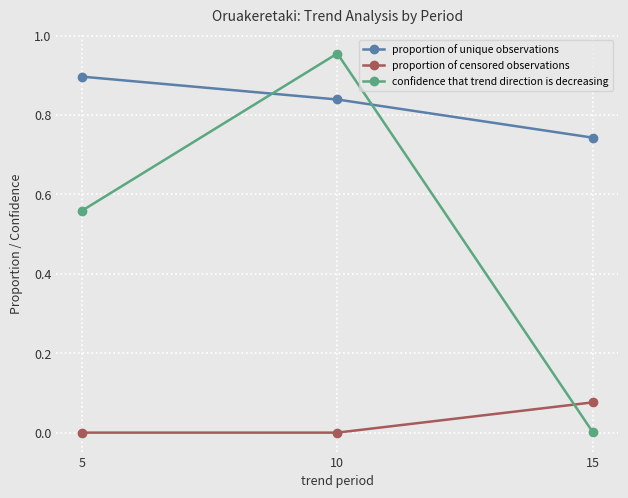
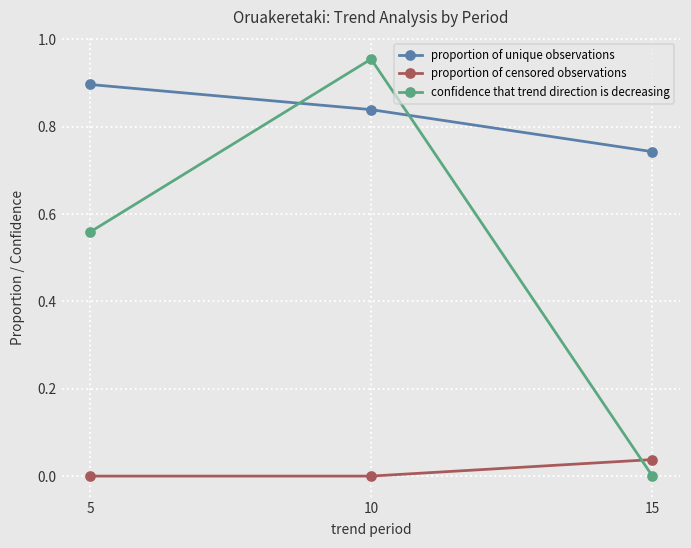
  {
    "proportion of censored observations": {
      "5": 0.00,
      "10": 0.00,
-     "15": 0.08
+     "15": 0.04
    }
  }
